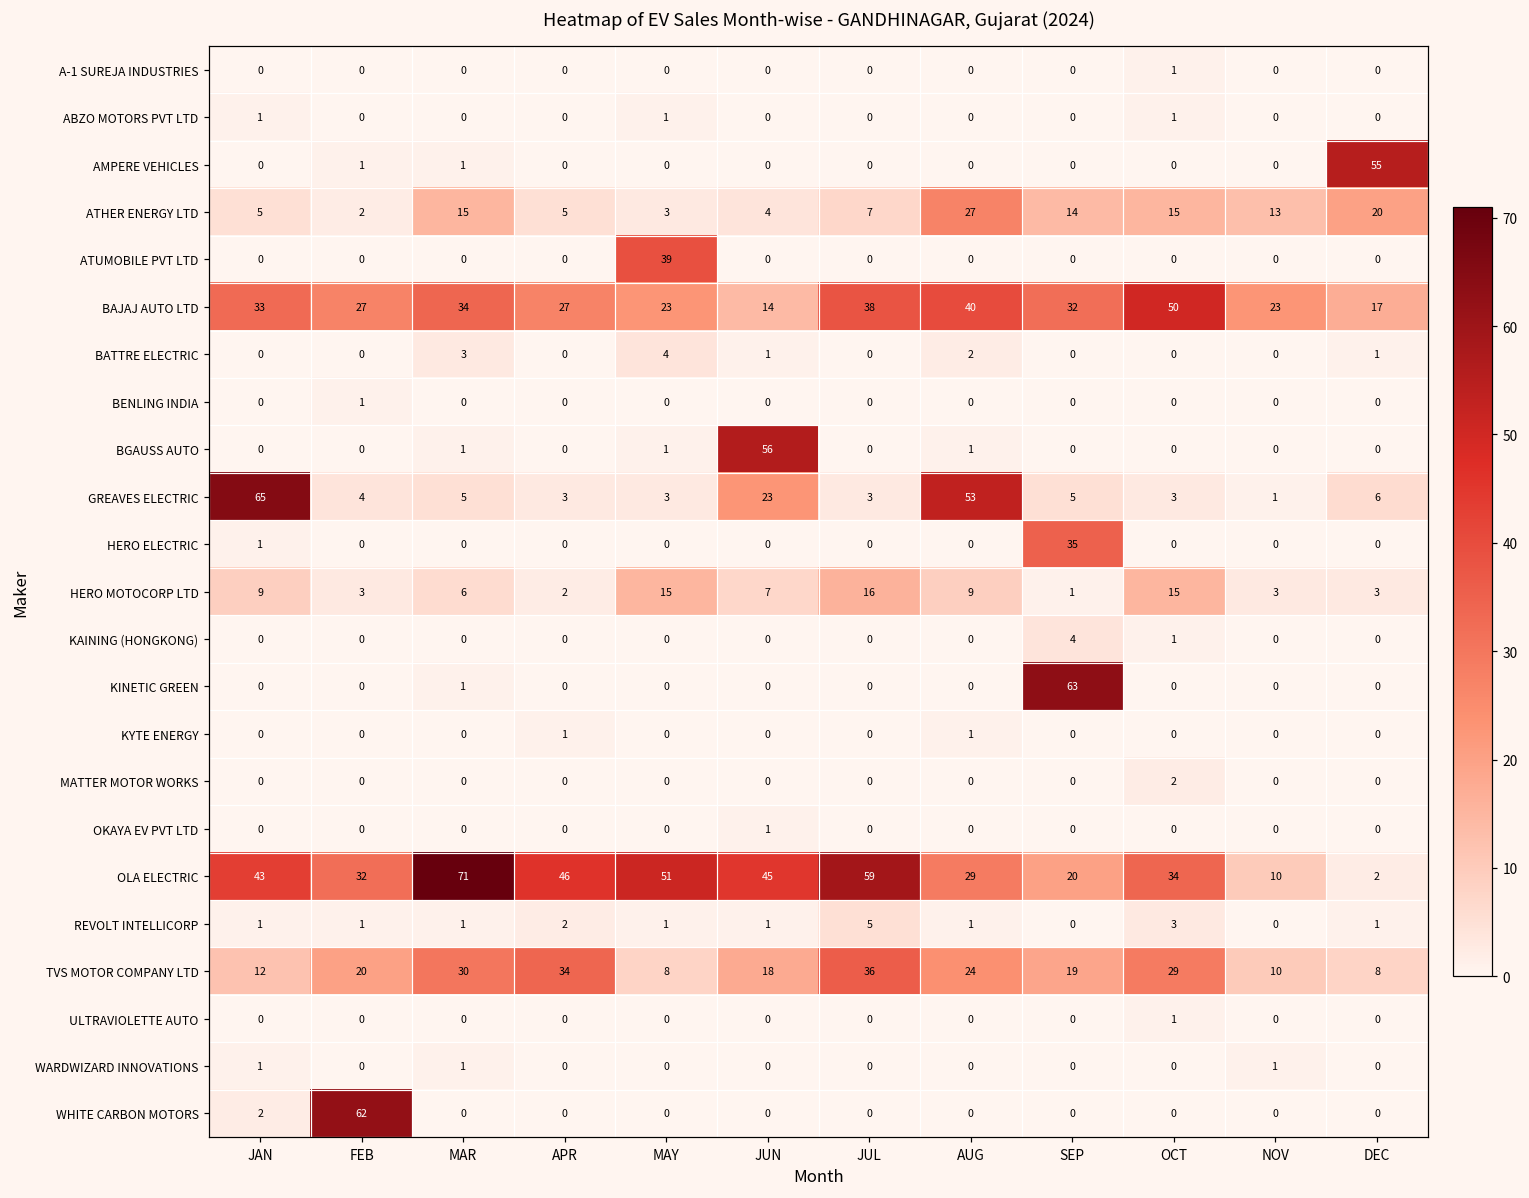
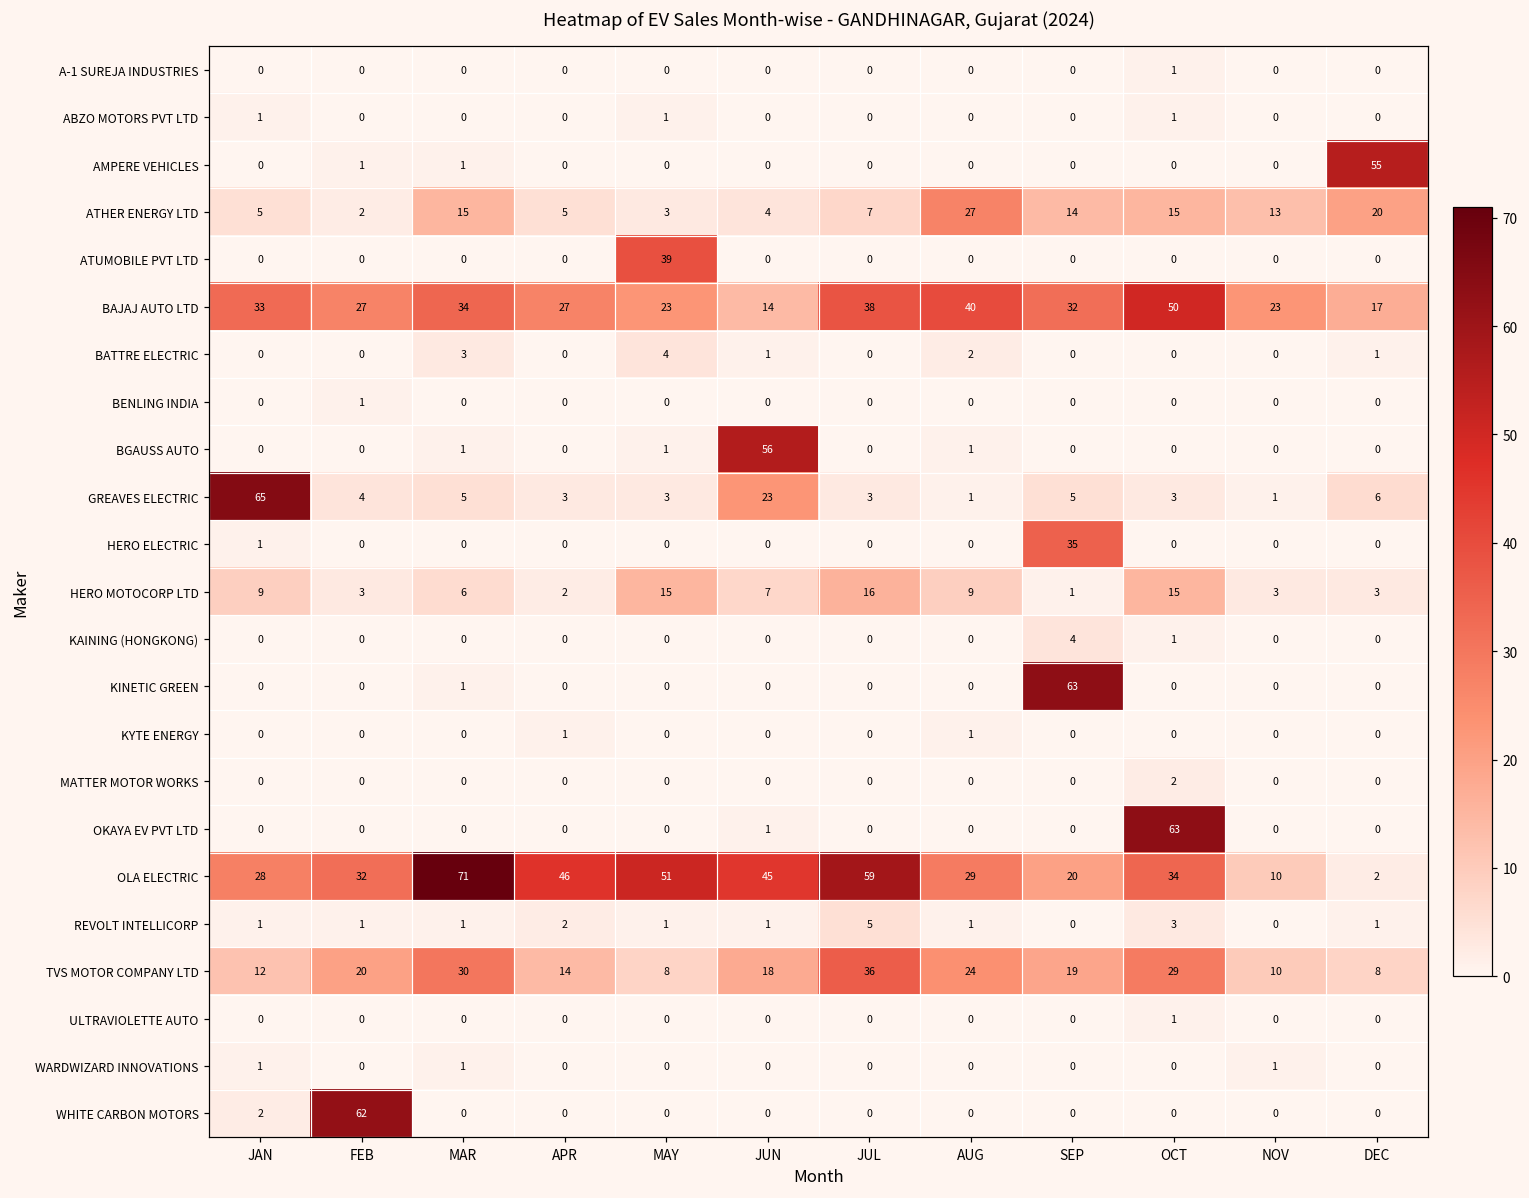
  {
    "GREAVES ELECTRIC": {
      "JAN": 65,
      "FEB": 4,
      "MAR": 5,
      "APR": 3,
      "MAY": 3,
      "JUN": 23,
      "JUL": 3,
-     "AUG": 53,
+     "AUG": 1,
      "SEP": 5,
      "OCT": 3,
      "NOV": 1,
      "DEC": 6
    },
    "OKAYA EV PVT LTD": {
      "JAN": 0,
      "FEB": 0,
      "MAR": 0,
      "APR": 0,
      "MAY": 0,
      "JUN": 1,
      "JUL": 0,
      "AUG": 0,
      "SEP": 0,
-     "OCT": 0,
+     "OCT": 63,
      "NOV": 0,
      "DEC": 0
    },
    "OLA ELECTRIC": {
-     "JAN": 43,
+     "JAN": 28,
      "FEB": 32,
      "MAR": 71,
      "APR": 46,
      "MAY": 51,
      "JUN": 45,
      "JUL": 59,
      "AUG": 29,
      "SEP": 20,
      "OCT": 34,
      "NOV": 10,
      "DEC": 2
    },
    "TVS MOTOR COMPANY LTD": {
      "JAN": 12,
      "FEB": 20,
      "MAR": 30,
-     "APR": 34,
+     "APR": 14,
      "MAY": 8,
      "JUN": 18,
      "JUL": 36,
      "AUG": 24,
      "SEP": 19,
      "OCT": 29,
      "NOV": 10,
      "DEC": 8
    }
  }
